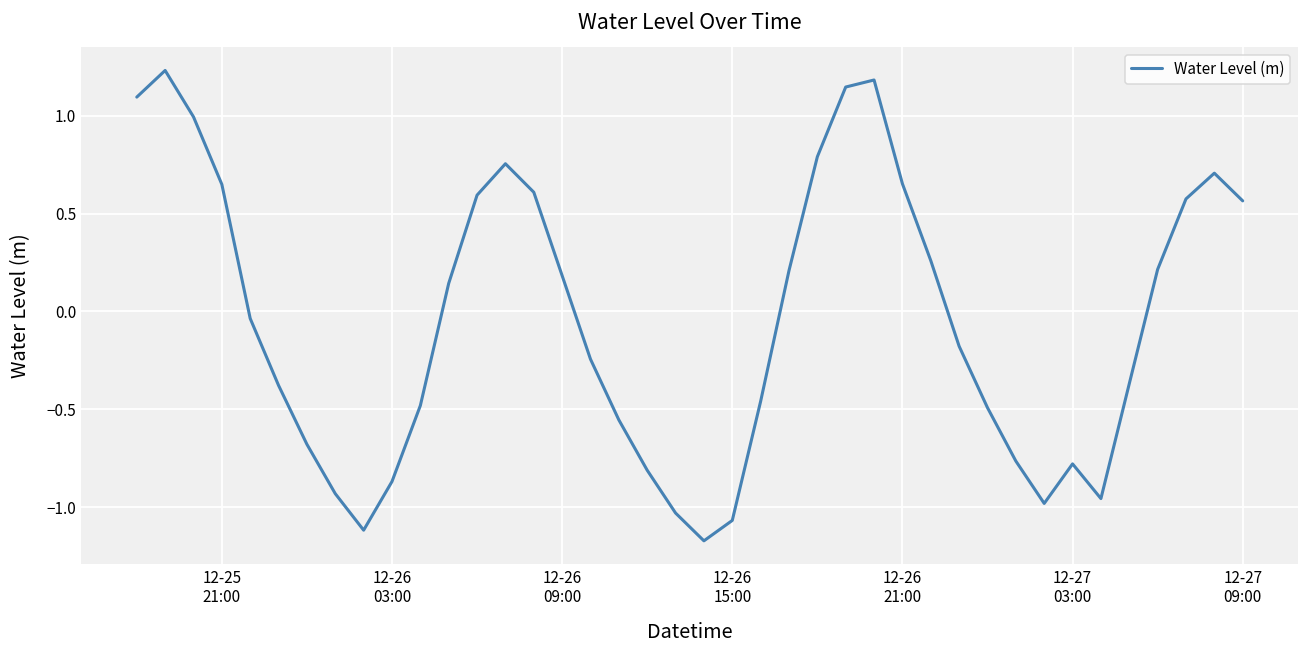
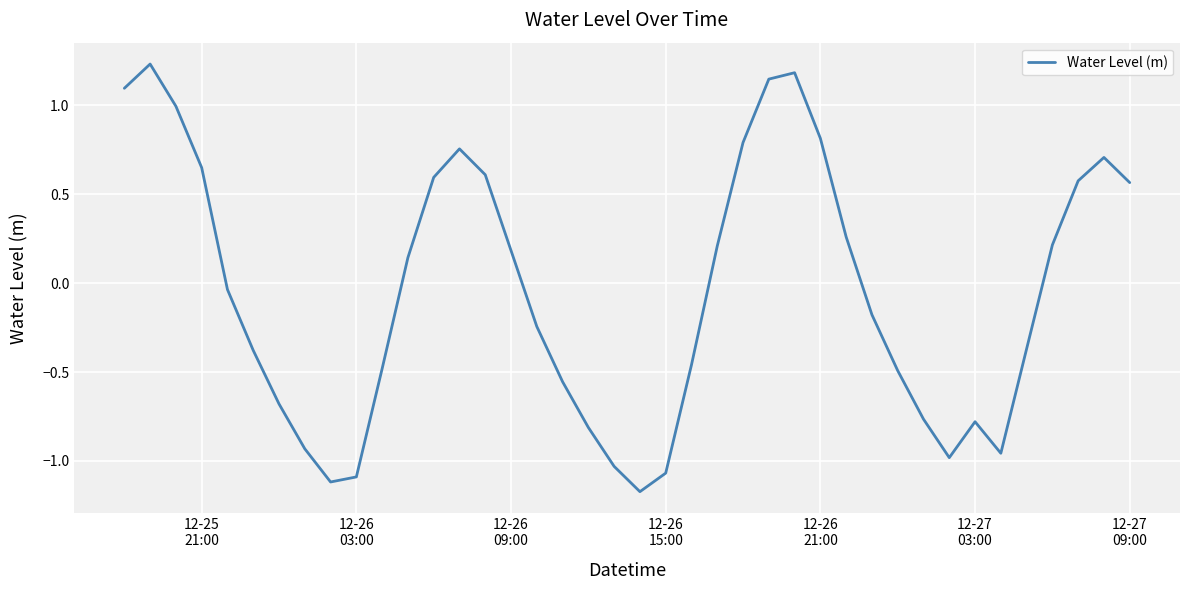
  {
    "12-25 21:00": 0.65,
-   "12-26 03:00": -0.87,
+   "12-26 03:00": -1.09,
    "12-26 09:00": 0.18,
    "12-26 15:00": -1.07,
-   "12-26 21:00": 0.65,
+   "12-26 21:00": 0.81,
    "12-27 03:00": -0.78,
    "12-27 09:00": 0.57
  }
